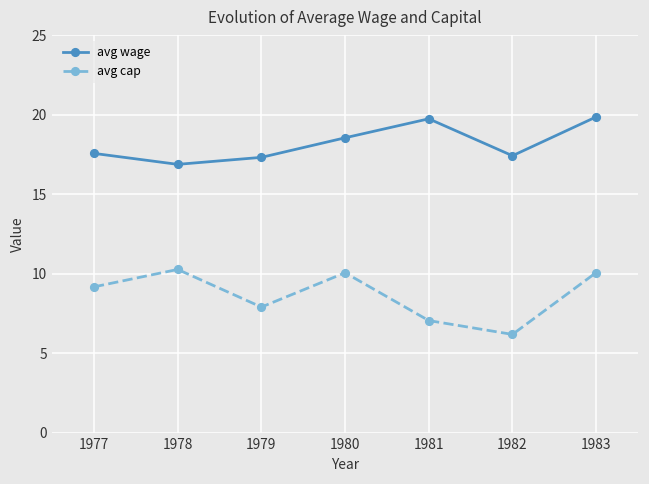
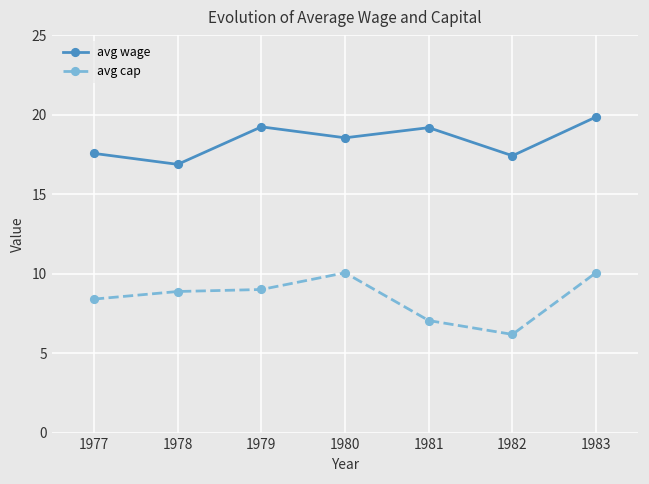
  {
    "avg wage": {
      "1977": 17.6,
      "1978": 16.9,
-     "1979": 17.3,
+     "1979": 19.2,
      "1980": 18.6,
-     "1981": 19.8,
+     "1981": 19.2,
      "1982": 17.4,
      "1983": 19.9
    },
    "avg cap": {
-     "1977": 9.2,
-     "1978": 10.3,
-     "1979": 7.9,
+     "1977": 8.4,
+     "1978": 8.9,
+     "1979": 9.0,
      "1980": 10.1,
      "1981": 7.1,
      "1982": 6.2,
      "1983": 10.1
    }
  }
